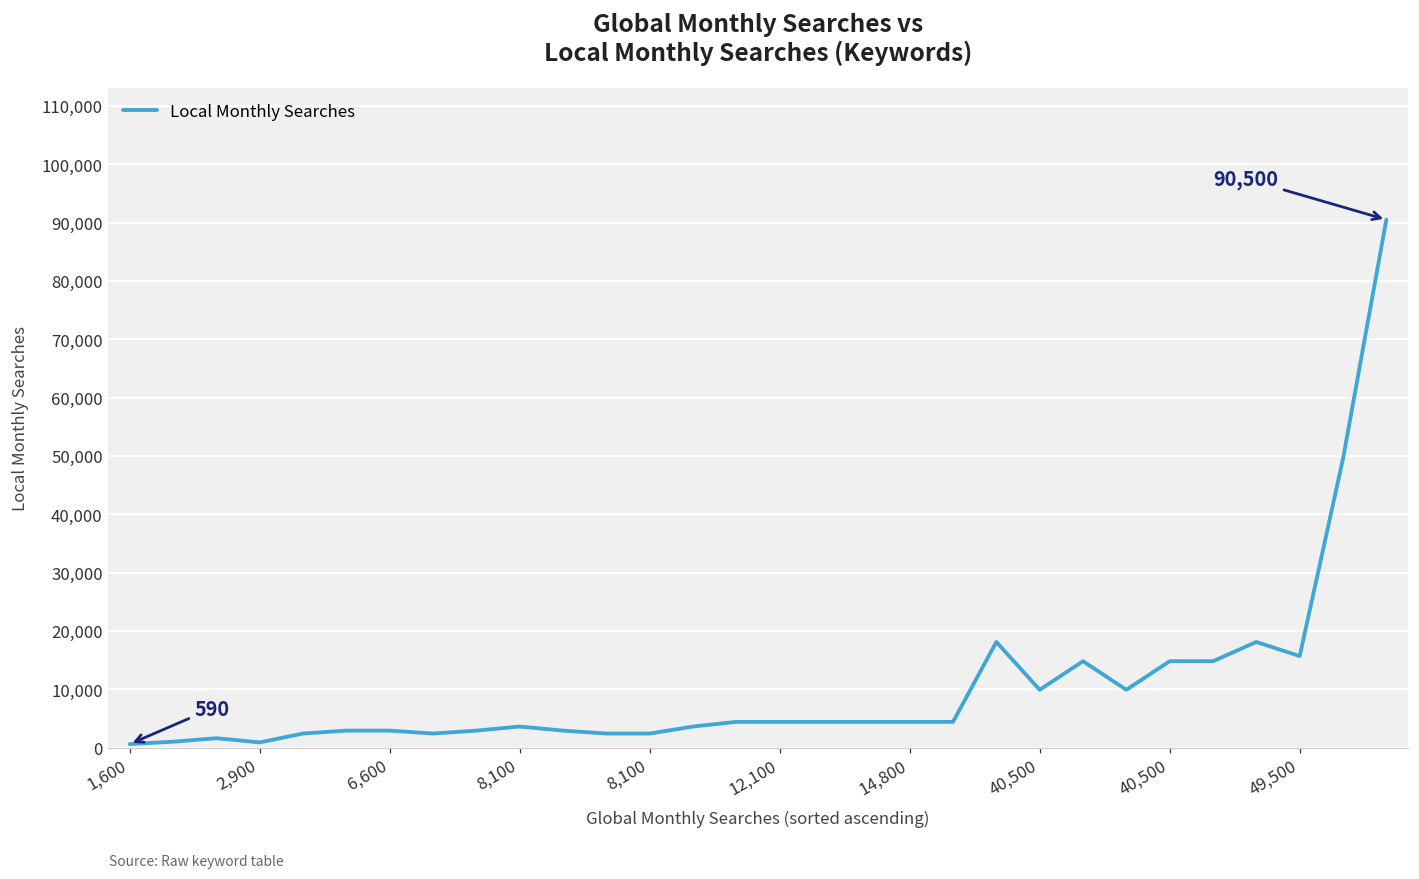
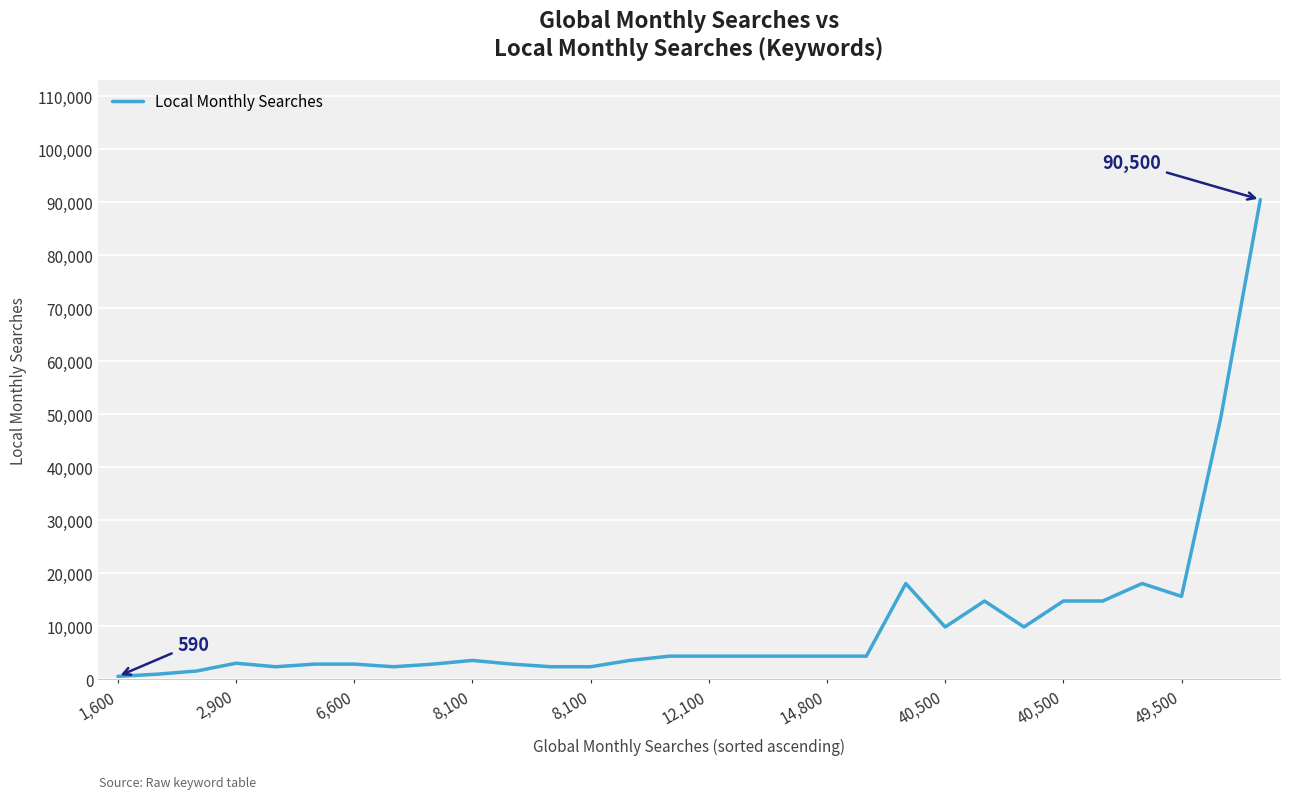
  {
    "1,600": "1,000",
-   "2,900": "1,000",
+   "2,900": "3,000",
    "6,600": "3,000",
    "12,100": "4,000",
    "14,800": "4,000",
    "49,500": "16,000"
  }
